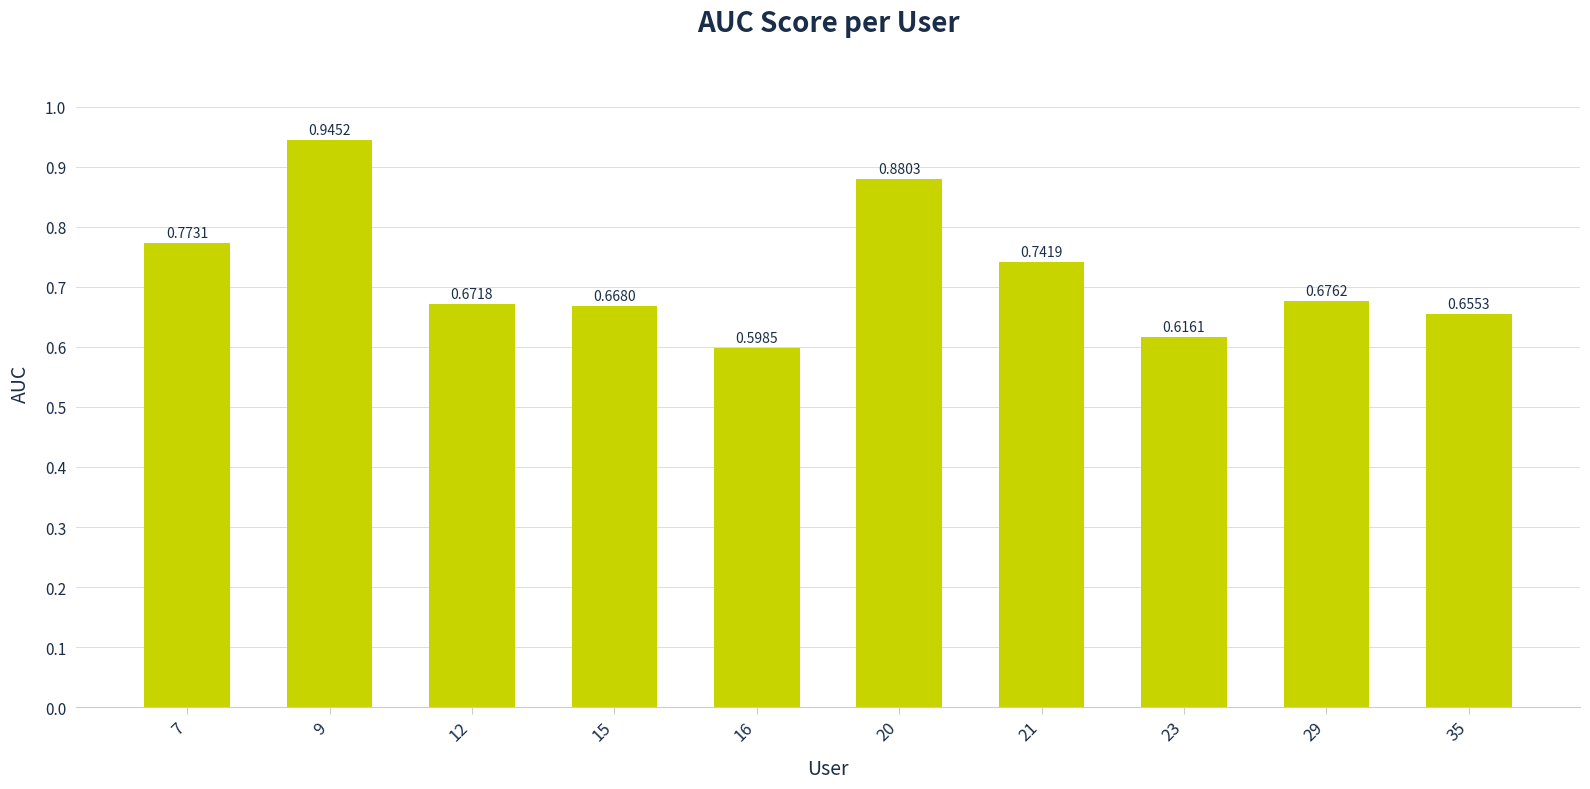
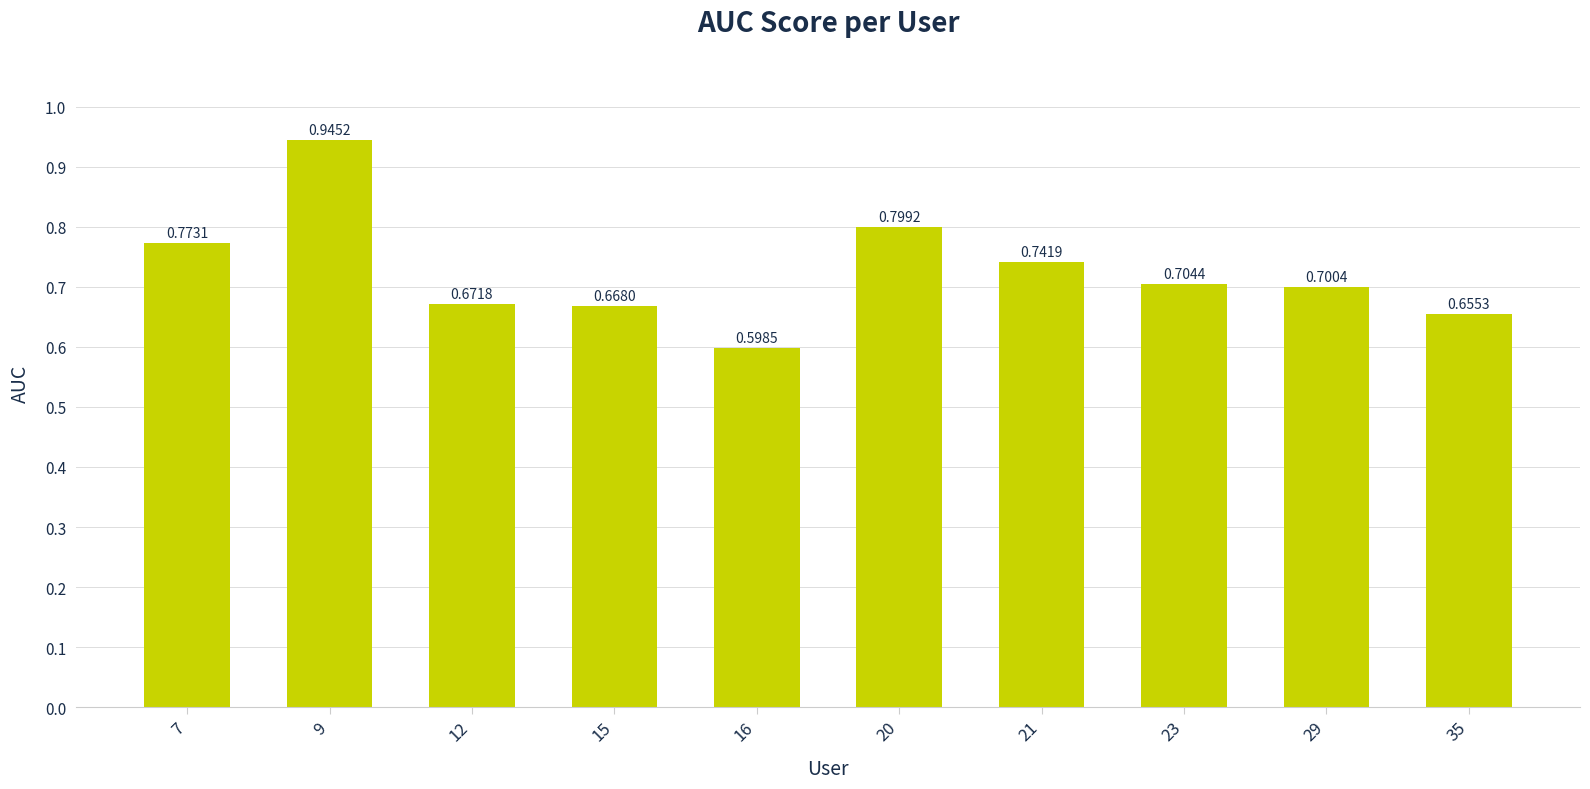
  {
    "7": 0.7731,
    "9": 0.9452,
    "12": 0.6718,
    "15": 0.6680,
    "16": 0.5985,
-   "20": 0.8803,
+   "20": 0.7992,
    "21": 0.7419,
-   "23": 0.6161,
-   "29": 0.6762,
+   "23": 0.7044,
+   "29": 0.7004,
    "35": 0.6553
  }
